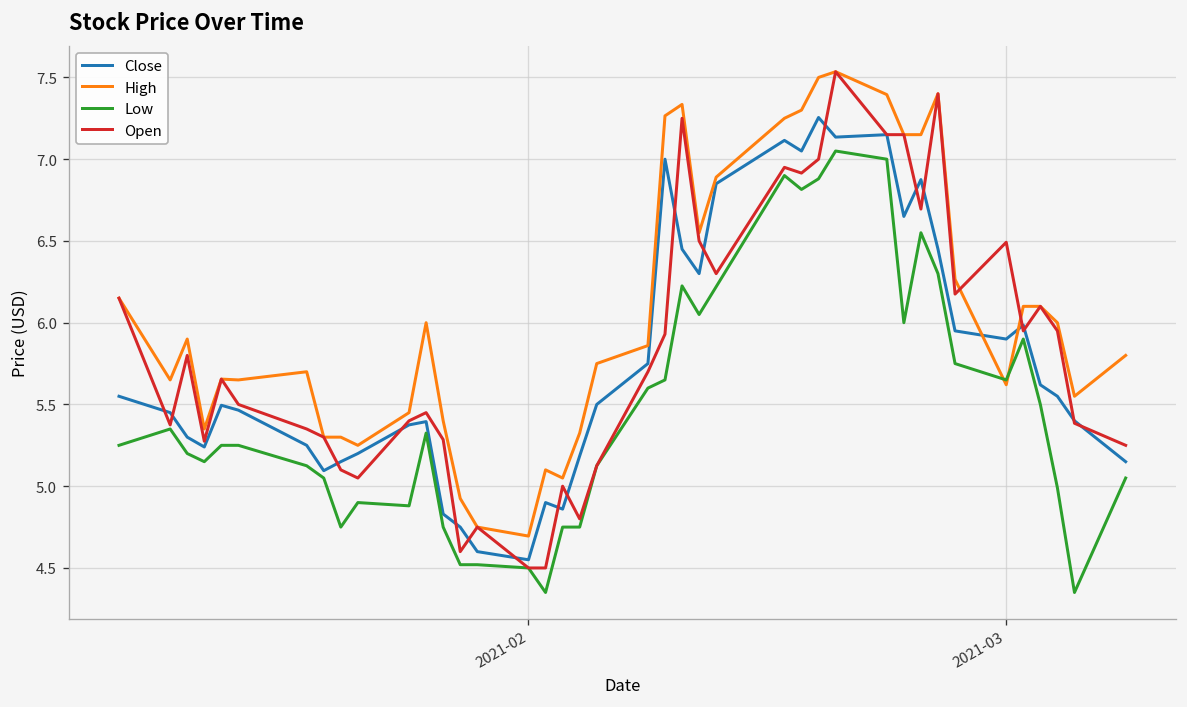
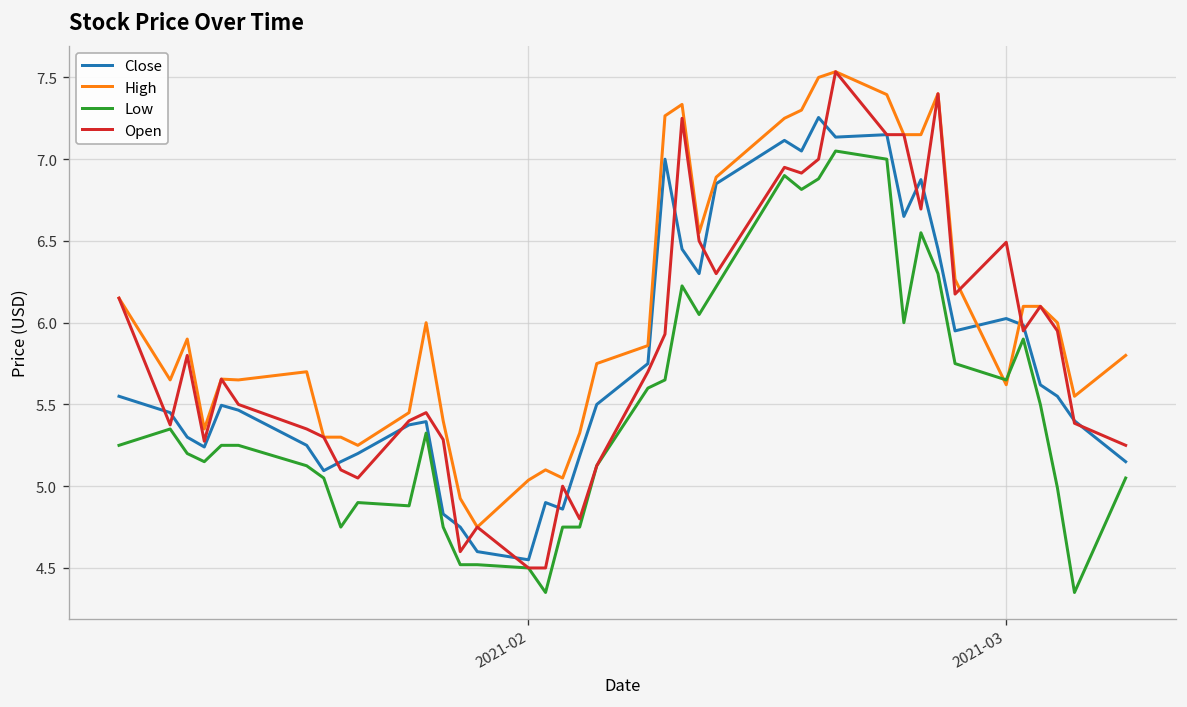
  {
    "Close": {
      "2021-02": 4.55,
-     "2021-03": 5.90
+     "2021-03": 6.03
    },
    "High": {
-     "2021-02": 4.70,
+     "2021-02": 5.04,
      "2021-03": 5.62
    },
    "Low": {
      "2021-03": 5.65
    },
    "Open": {
      "2021-03": 6.49
    }
  }
